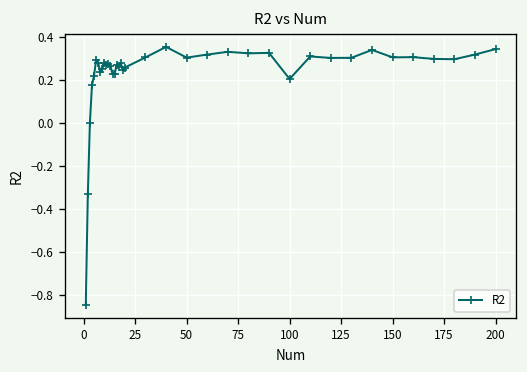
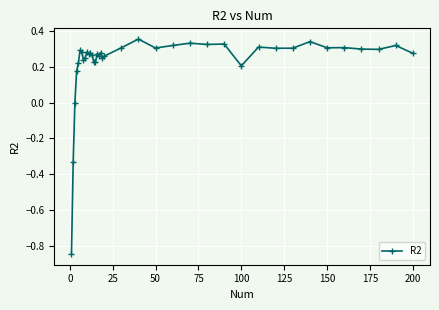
  {
    "50": 0.31,
    "100": 0.21,
    "150": 0.31,
-   "200": 0.35
+   "200": 0.28
  }
